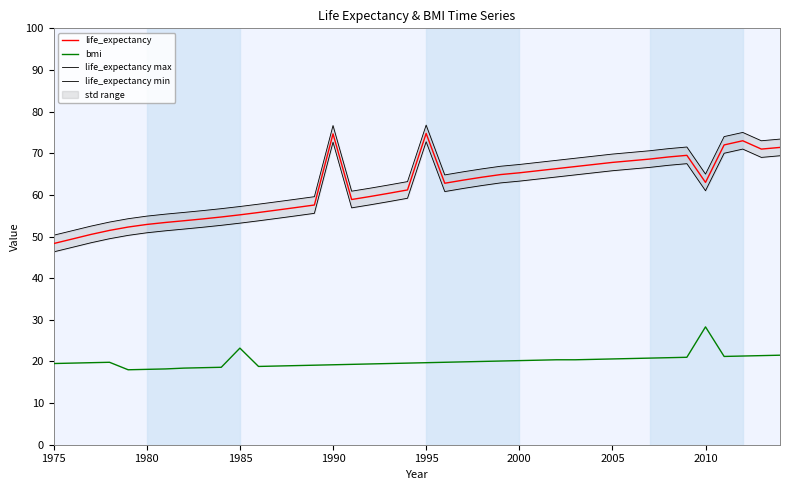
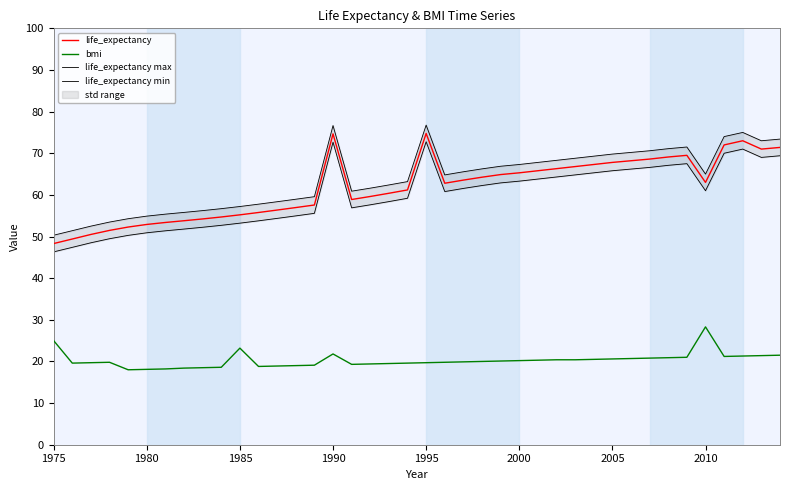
  {
    "life_expectancy": {
      "1975": 48,
      "1980": 53,
      "1985": 55,
      "1990": 75,
      "1995": 75,
      "2000": 65,
      "2005": 68,
      "2010": 63
    },
    "bmi": {
-     "1975": 20,
+     "1975": 25,
      "1980": 18,
      "1985": 23,
-     "1990": 19,
+     "1990": 22,
      "1995": 20,
      "2000": 20,
      "2005": 21,
      "2010": 28
    },
    "std range": {
      "1975": 50,
      "1980": 55,
      "1985": 57,
      "1990": 77,
      "1995": 77,
      "2000": 67,
      "2005": 70,
      "2010": 65
    },
    "life_expectancy min": {
      "1975": 46,
      "1980": 51,
      "1985": 53,
      "1990": 73,
      "1995": 73,
      "2000": 63,
      "2005": 66,
      "2010": 61
    }
  }
